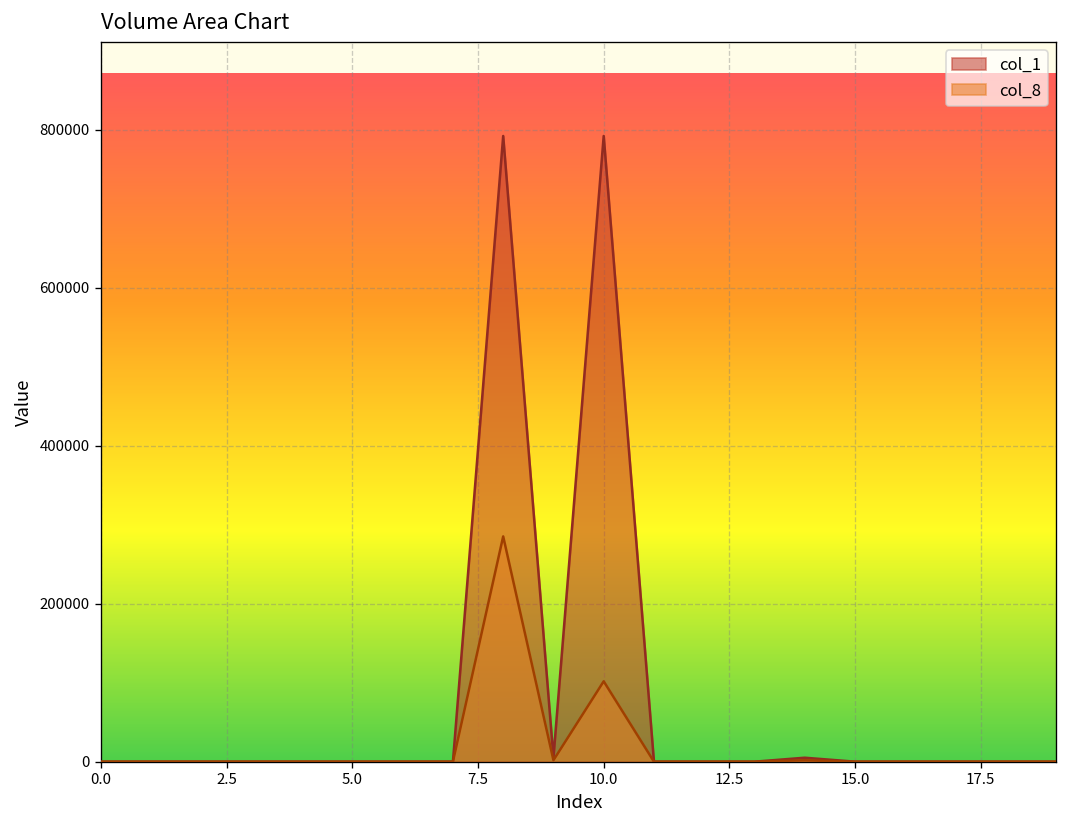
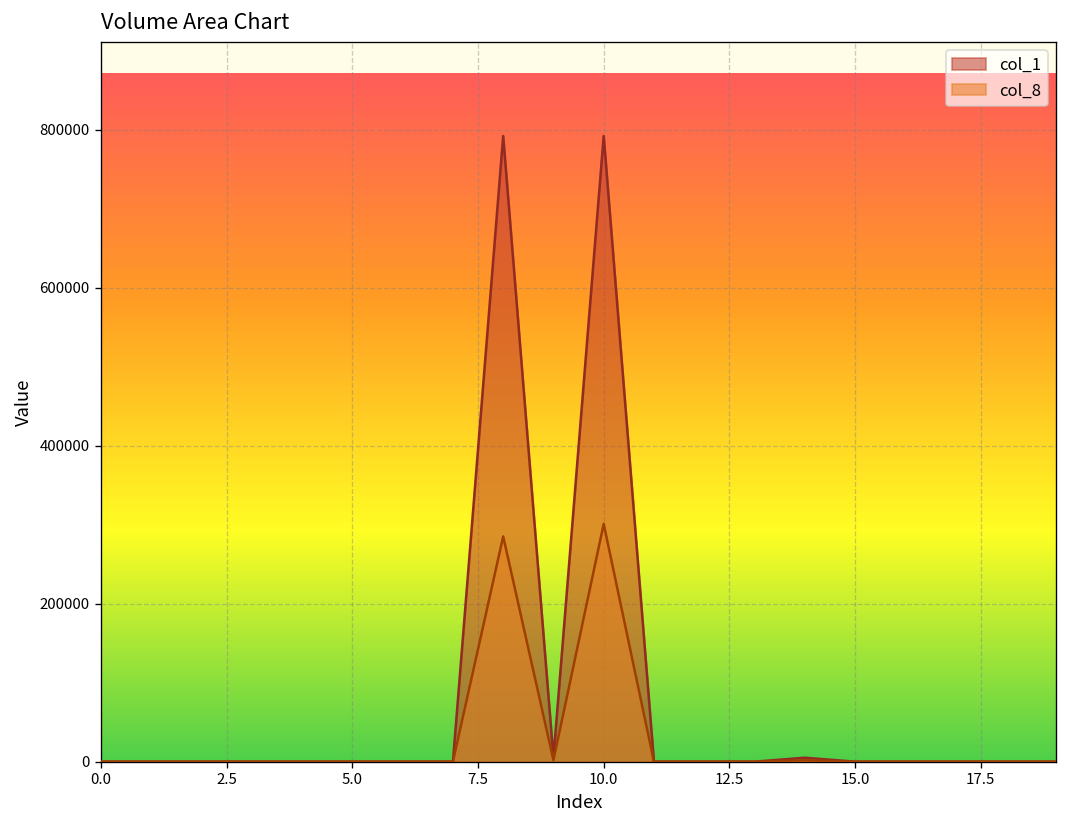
  {
    "col_1": {
      "10.0": 790000
    },
    "col_8": {
-     "10.0": 100000
+     "10.0": 300000
    }
  }
